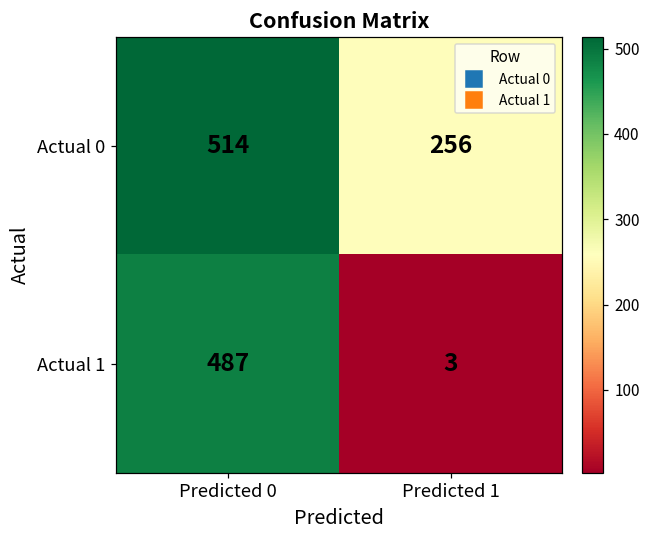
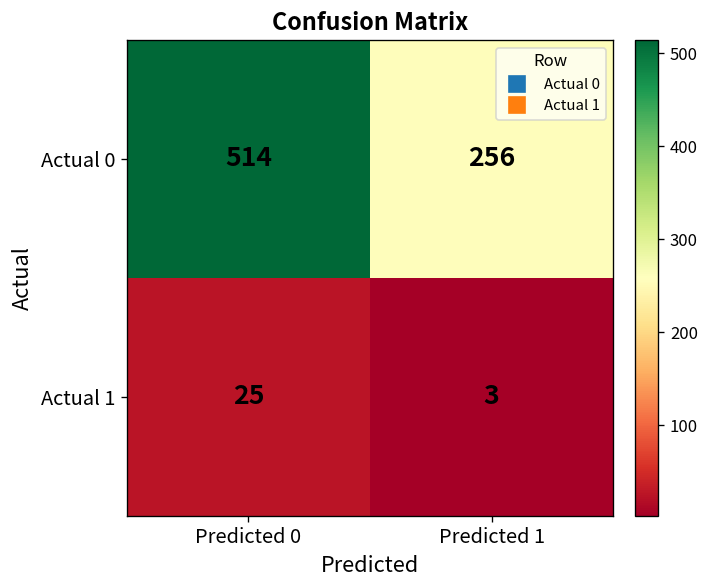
  {
    "Actual 0": {
      "Predicted 0": 514,
      "Predicted 1": 256
    },
    "Actual 1": {
-     "Predicted 0": 487,
+     "Predicted 0": 25,
      "Predicted 1": 3
    }
  }
